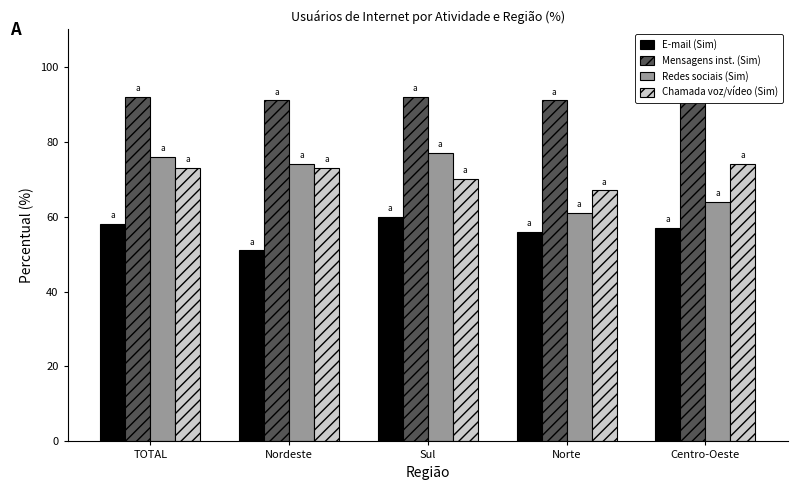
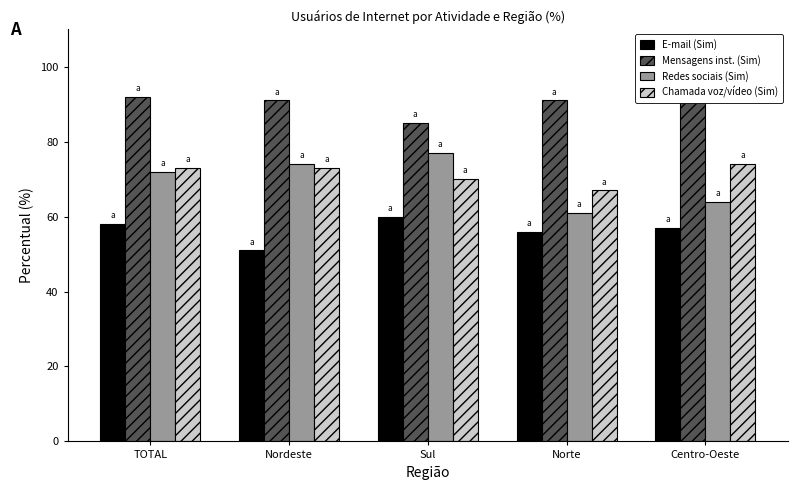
  {
    "E-mail (Sim)": {
      "TOTAL": 58,
      "Nordeste": 51,
      "Sul": 60,
      "Norte": 56,
      "Centro-Oeste": 57
    },
    "Mensagens inst. (Sim)": {
      "TOTAL": 92,
      "Nordeste": 91,
-     "Sul": 92,
+     "Sul": 85,
      "Norte": 91
    },
    "Redes sociais (Sim)": {
-     "TOTAL": 76,
+     "TOTAL": 72,
      "Nordeste": 74,
      "Sul": 77,
      "Norte": 61,
      "Centro-Oeste": 64
    },
    "Chamada voz/vídeo (Sim)": {
      "TOTAL": 73,
      "Nordeste": 73,
      "Sul": 70,
      "Norte": 67,
      "Centro-Oeste": 74
    }
  }
